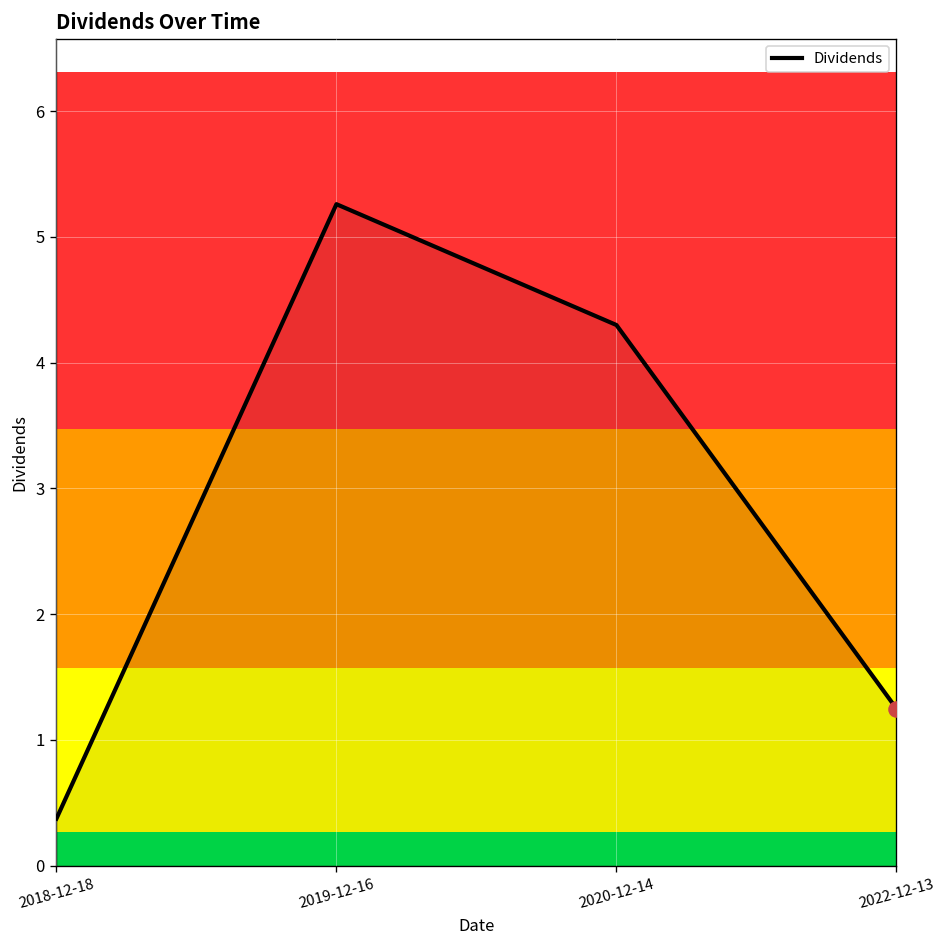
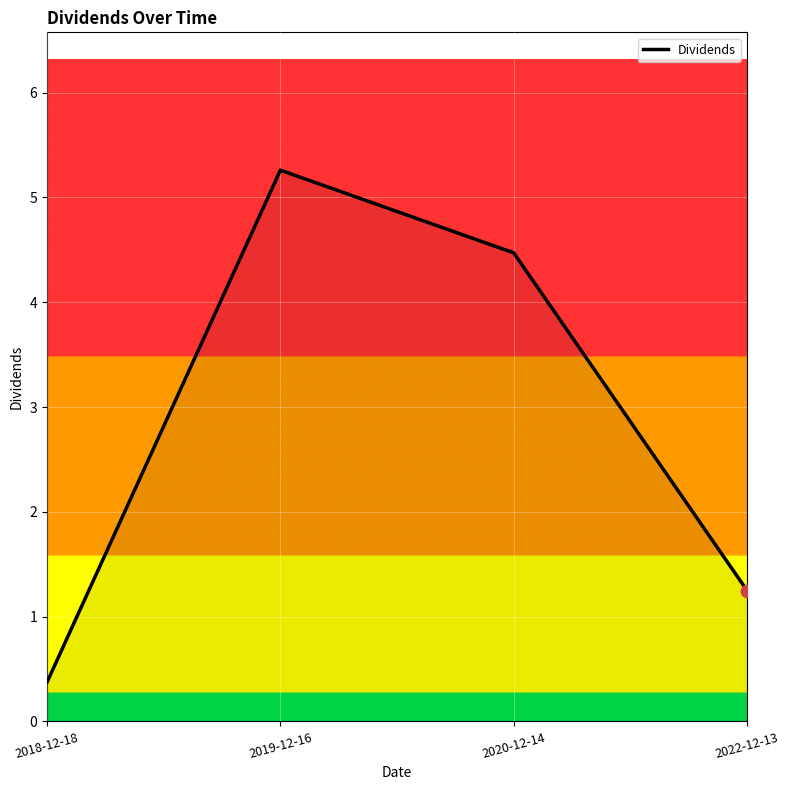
  {
    "Dividends": {
      "2018-12-18": 0.37,
      "2019-12-16": 5.26,
-     "2020-12-14": 4.30
+     "2020-12-14": 4.47
    }
  }
